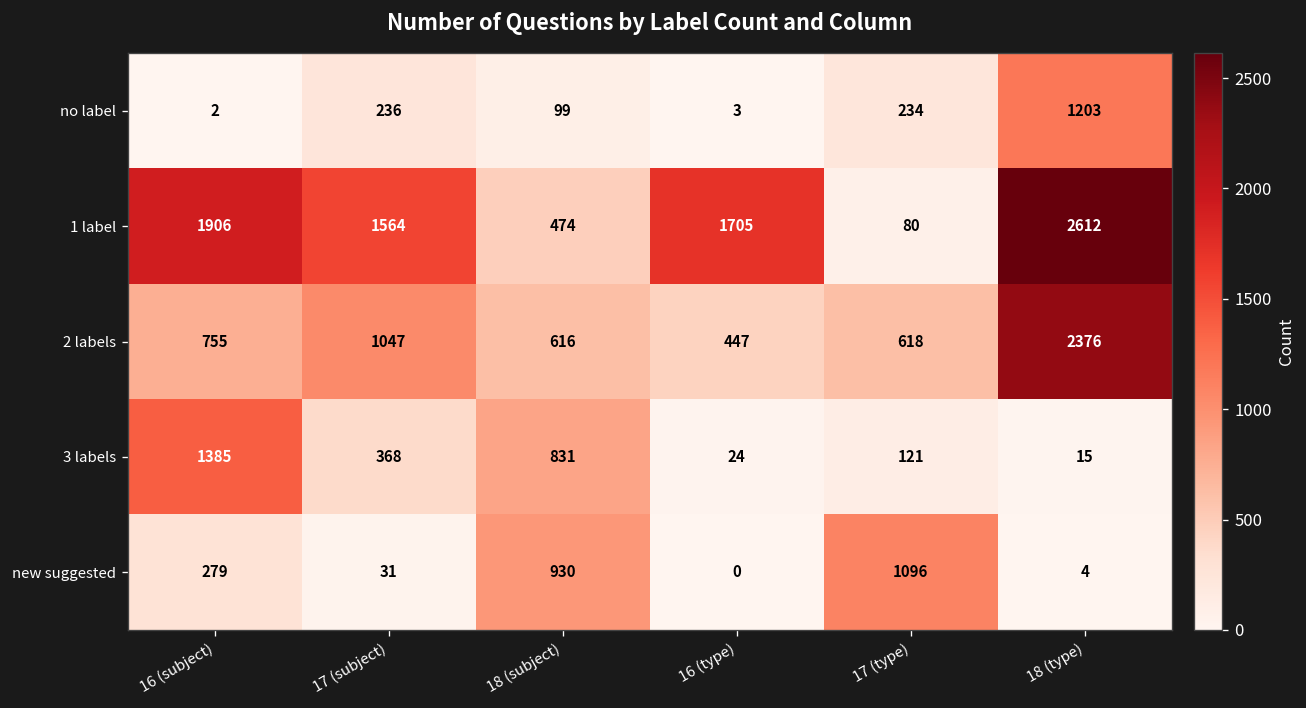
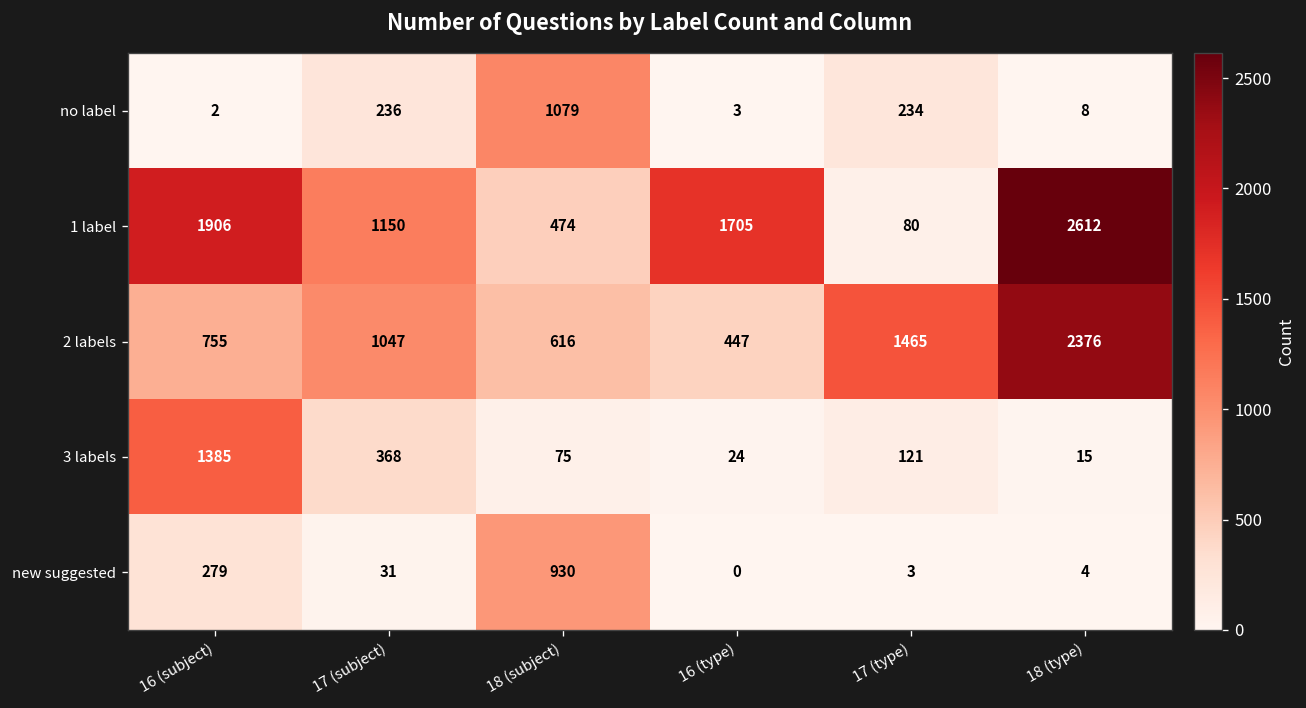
  {
    "no label": {
      "16 (subject)": 2,
      "17 (subject)": 236,
-     "18 (subject)": 99,
+     "18 (subject)": 1079,
      "16 (type)": 3,
      "17 (type)": 234,
-     "18 (type)": 1203
+     "18 (type)": 8
    },
    "1 label": {
      "16 (subject)": 1906,
-     "17 (subject)": 1564,
+     "17 (subject)": 1150,
      "18 (subject)": 474,
      "16 (type)": 1705,
      "17 (type)": 80,
      "18 (type)": 2612
    },
    "2 labels": {
      "16 (subject)": 755,
      "17 (subject)": 1047,
      "18 (subject)": 616,
      "16 (type)": 447,
-     "17 (type)": 618,
+     "17 (type)": 1465,
      "18 (type)": 2376
    },
    "3 labels": {
      "16 (subject)": 1385,
      "17 (subject)": 368,
-     "18 (subject)": 831,
+     "18 (subject)": 75,
      "16 (type)": 24,
      "17 (type)": 121,
      "18 (type)": 15
    },
    "new suggested": {
      "16 (subject)": 279,
      "17 (subject)": 31,
      "18 (subject)": 930,
      "16 (type)": 0,
-     "17 (type)": 1096,
+     "17 (type)": 3,
      "18 (type)": 4
    }
  }
